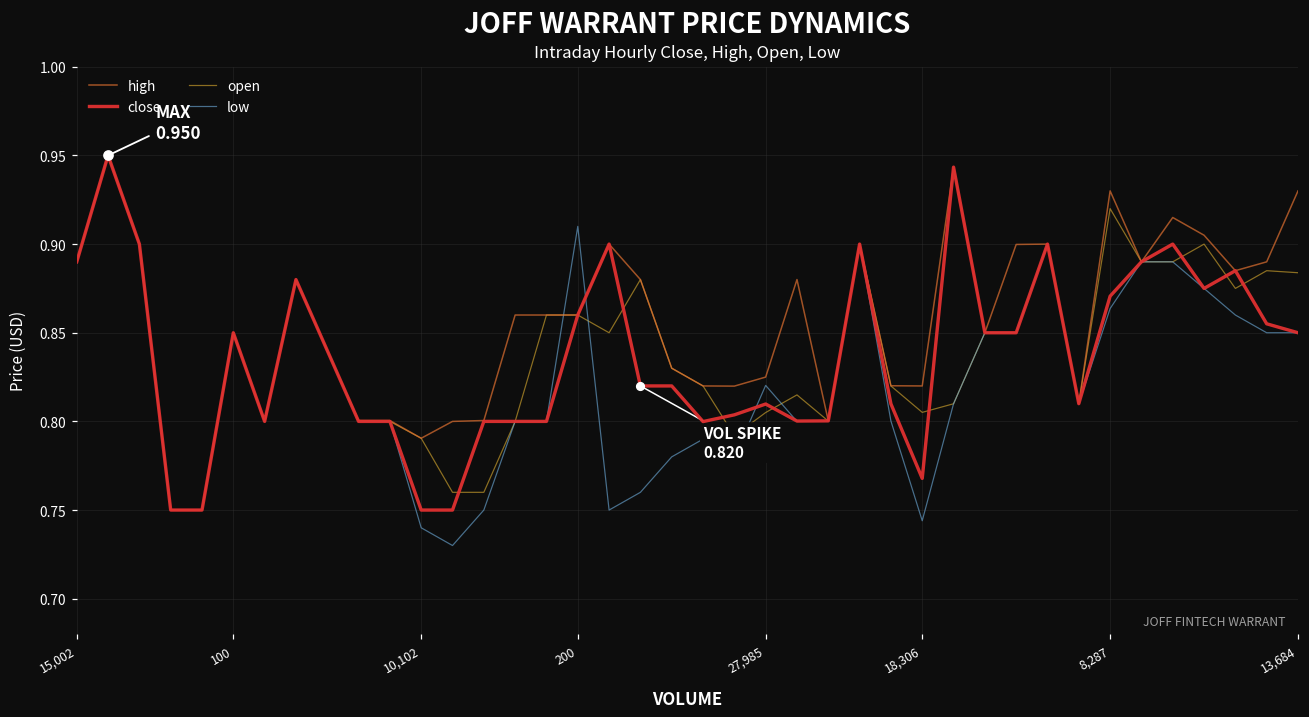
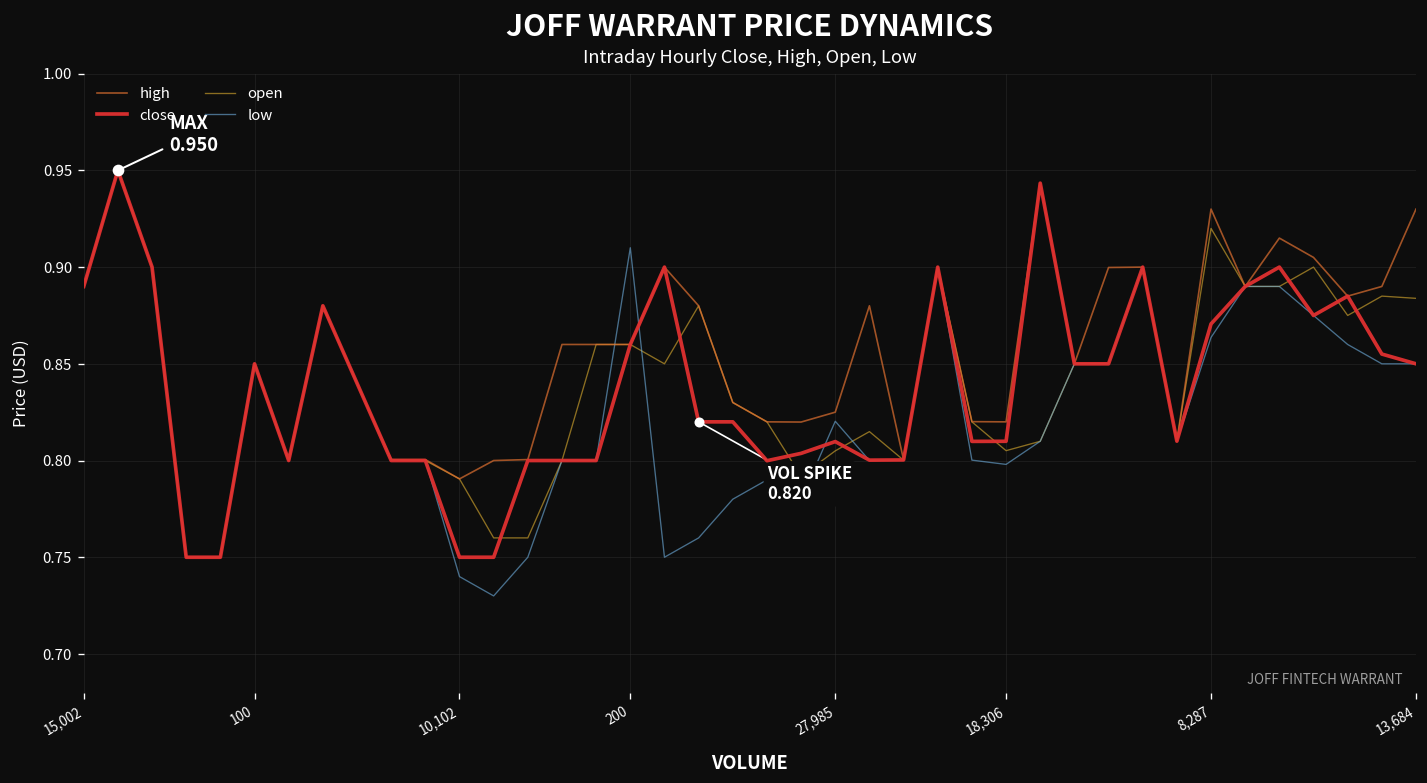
  {
    "close": {
      "10,102": 0.750,
-     "18,306": 0.768,
+     "18,306": 0.810,
      "8,287": 0.871
    },
    "low": {
      "10,102": 0.740,
      "200": 0.910,
      "27,985": 0.820,
-     "18,306": 0.744,
+     "18,306": 0.798,
      "8,287": 0.864
    }
  }
